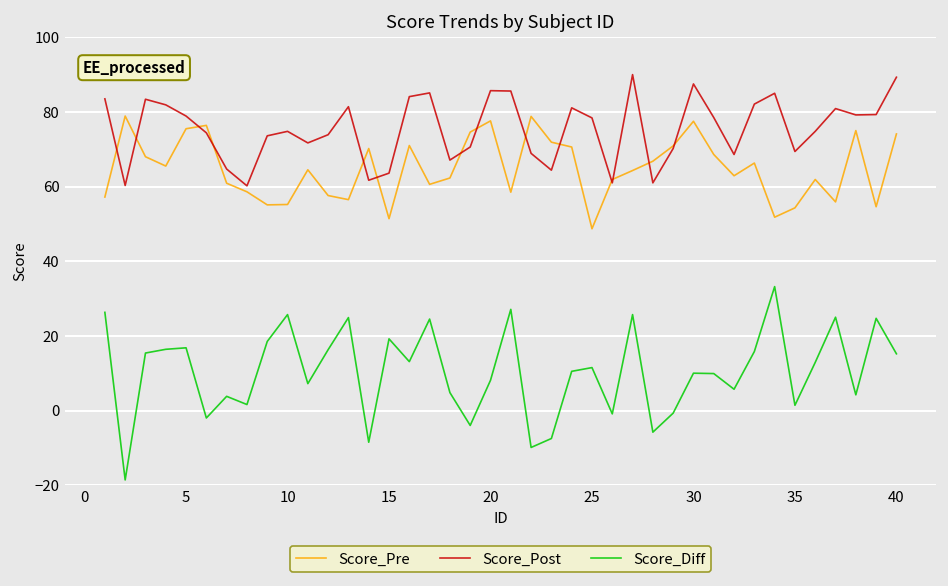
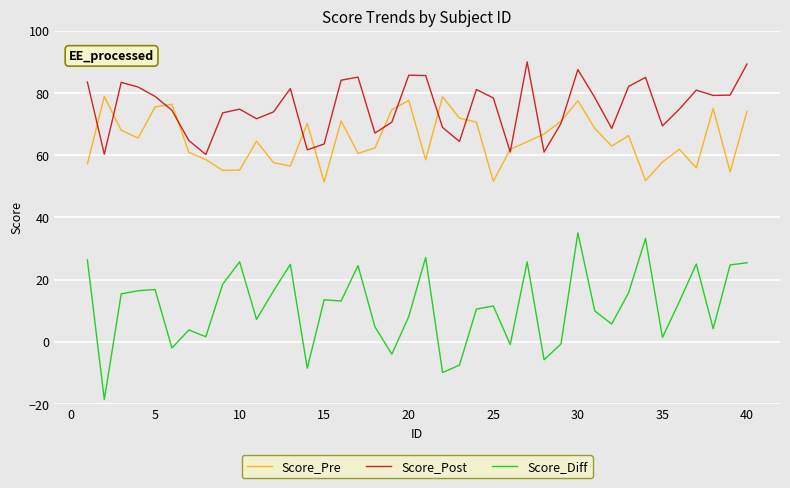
  {
    "Score_Pre": {
      "5": 76,
      "10": 55,
      "15": 51,
      "20": 78,
-     "25": 49,
+     "25": 52,
      "30": 78,
-     "35": 54,
+     "35": 58,
      "40": 74
    },
    "Score_Post": {
      "5": 79,
      "10": 75,
      "15": 64,
      "20": 86,
      "25": 78,
      "30": 88,
      "35": 69,
      "40": 89
    },
    "Score_Diff": {
      "5": 17,
      "10": 26,
-     "15": 19,
+     "15": 14,
      "20": 8,
      "25": 12,
-     "30": 10,
+     "30": 35,
      "35": 1,
-     "40": 15
+     "40": 25
    }
  }
